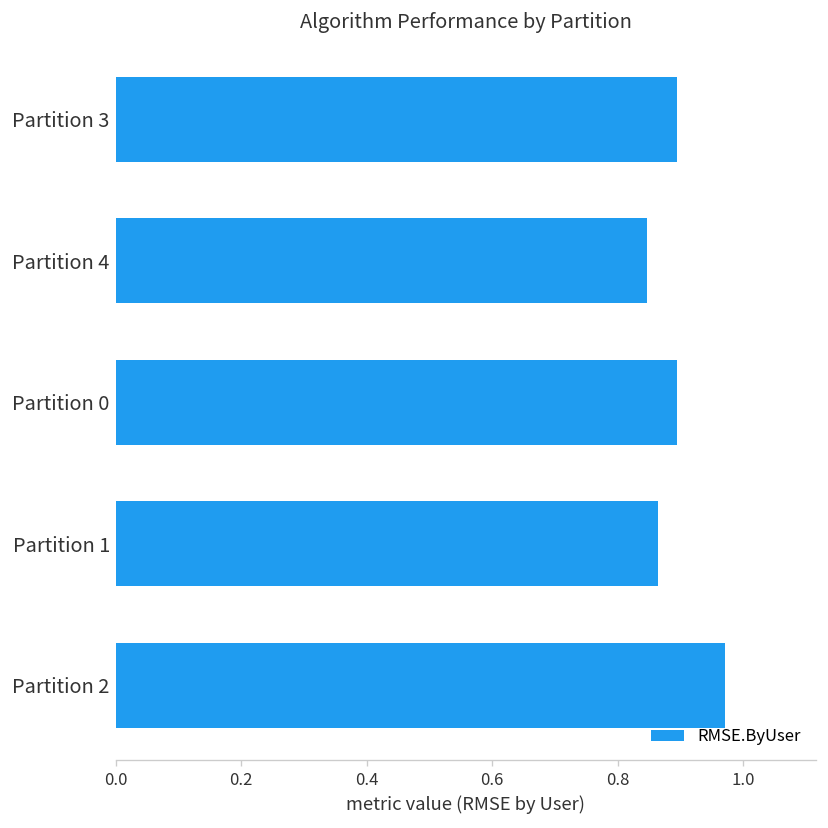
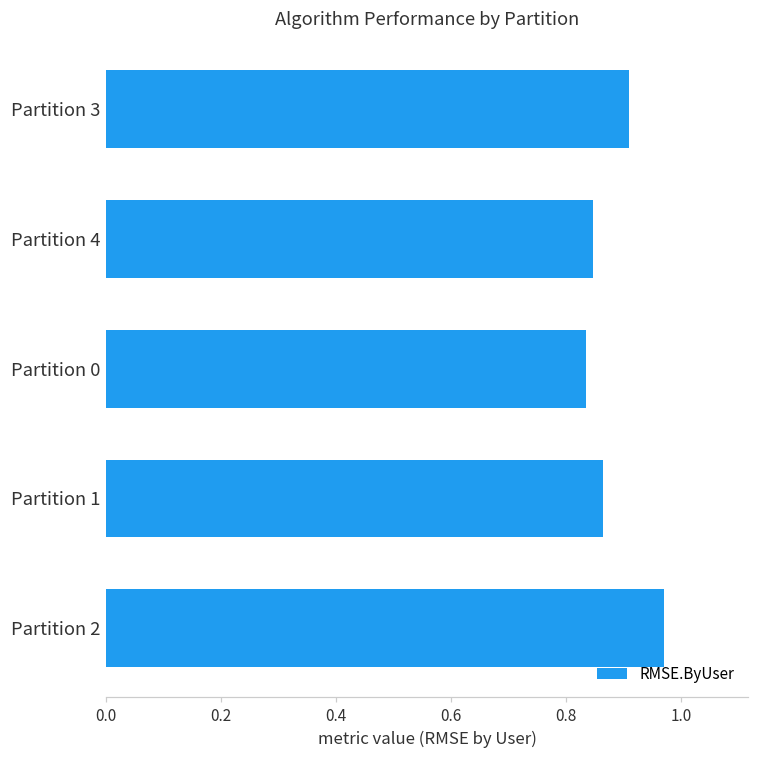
  {
-   "Partition 3": 0.89,
+   "Partition 3": 0.91,
    "Partition 4": 0.85,
-   "Partition 0": 0.90,
+   "Partition 0": 0.83,
    "Partition 1": 0.86,
    "Partition 2": 0.97
  }
